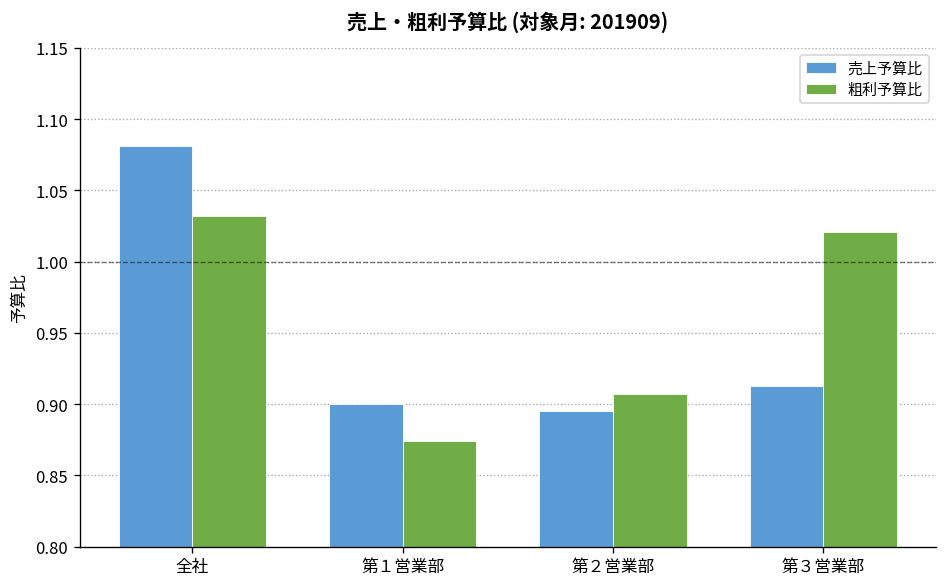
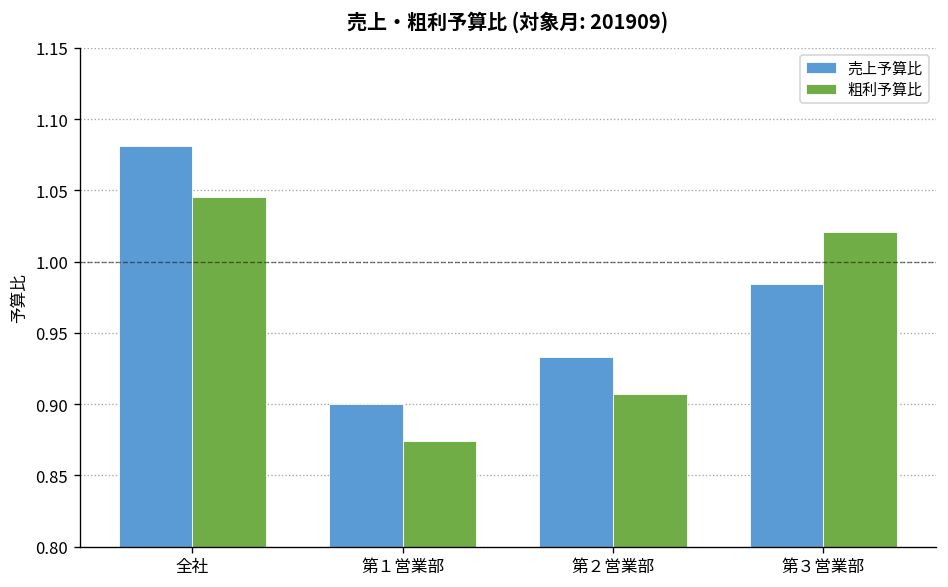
  {
    "売上予算比": {
      "全社": 1.081,
      "第１営業部": 0.900,
-     "第２営業部": 0.895,
-     "第３営業部": 0.913
+     "第２営業部": 0.933,
+     "第３営業部": 0.984
    },
    "粗利予算比": {
-     "全社": 1.032,
+     "全社": 1.045,
      "第１営業部": 0.874,
      "第２営業部": 0.907,
      "第３営業部": 1.021
    }
  }
